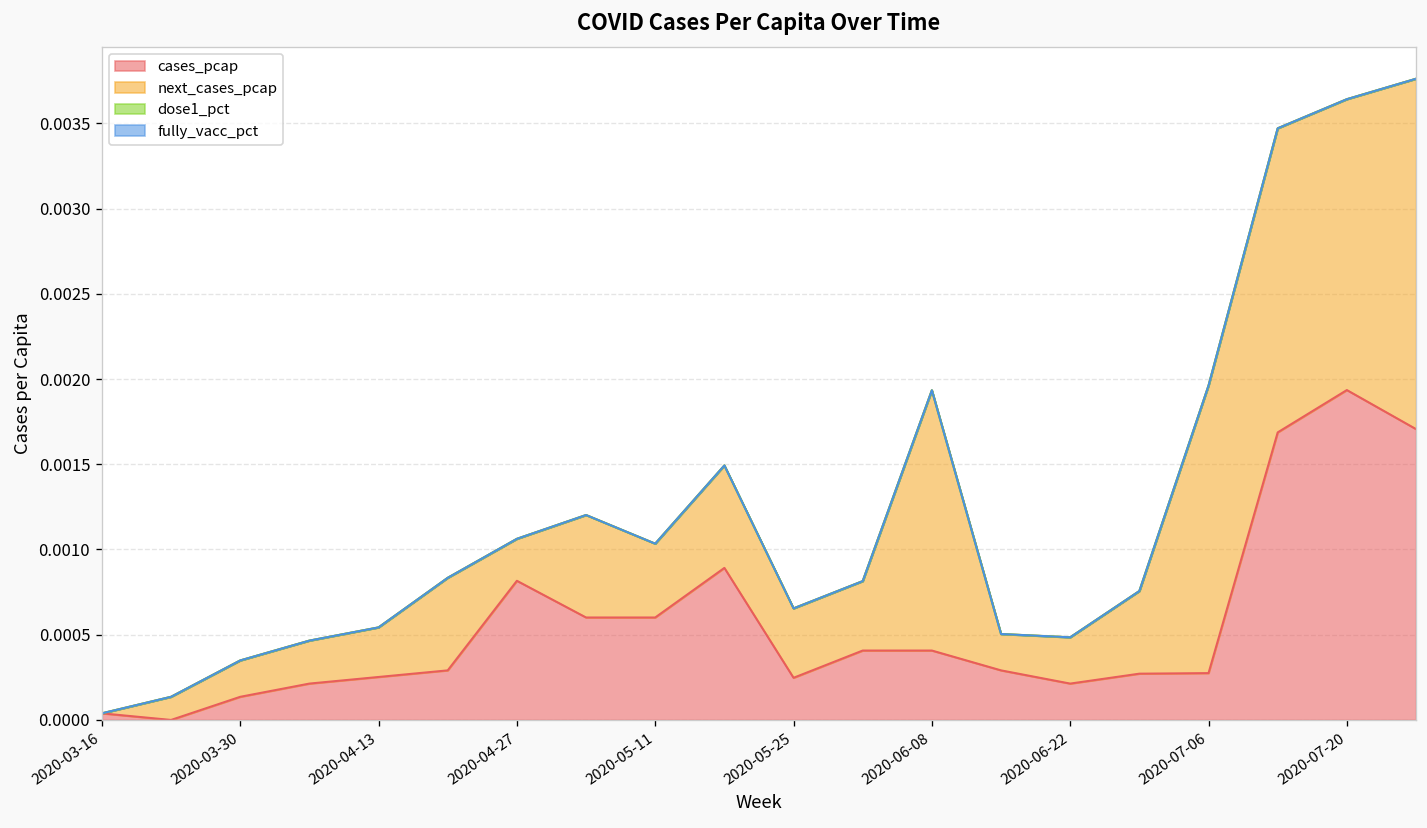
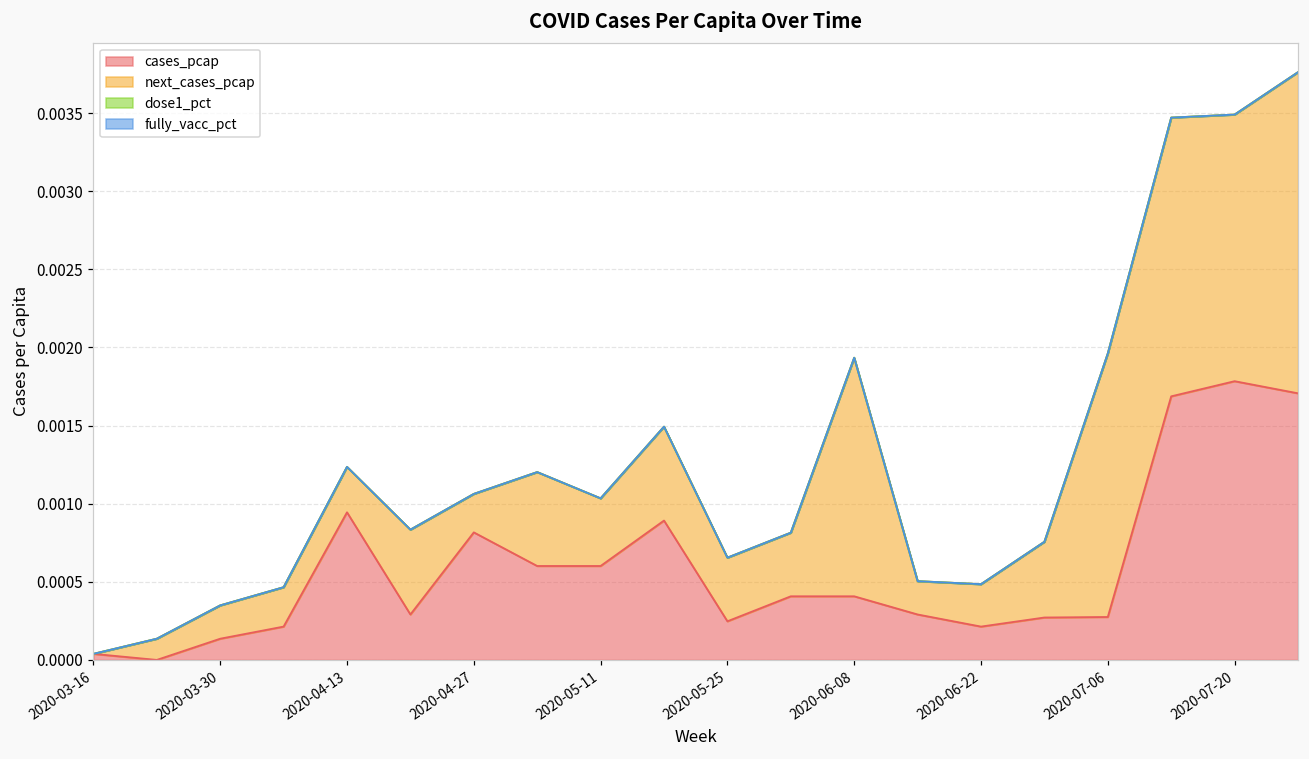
  {
    "cases_pcap": {
      "2020-03-30": 0.00014,
-     "2020-04-13": 0.00025,
+     "2020-04-13": 0.00094,
      "2020-04-27": 0.00082,
      "2020-05-11": 0.00060,
      "2020-05-25": 0.00025,
      "2020-06-08": 0.00041,
      "2020-06-22": 0.00021,
      "2020-07-06": 0.00027,
-     "2020-07-20": 0.00194
+     "2020-07-20": 0.00178
    }
  }
